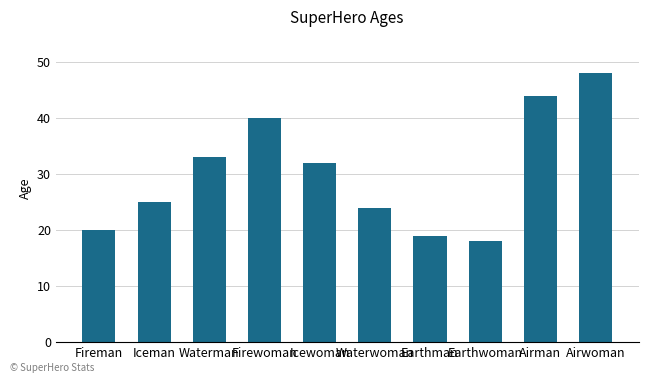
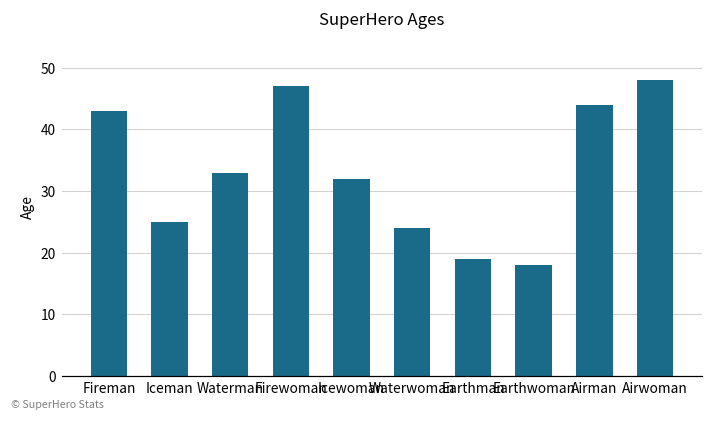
  {
-   "Fireman": 20,
+   "Fireman": 43,
    "Iceman": 25,
    "Waterman": 33,
-   "Firewoman": 40,
+   "Firewoman": 47,
    "Earthwoman": 18,
    "Airman": 44,
    "Airwoman": 48
  }
